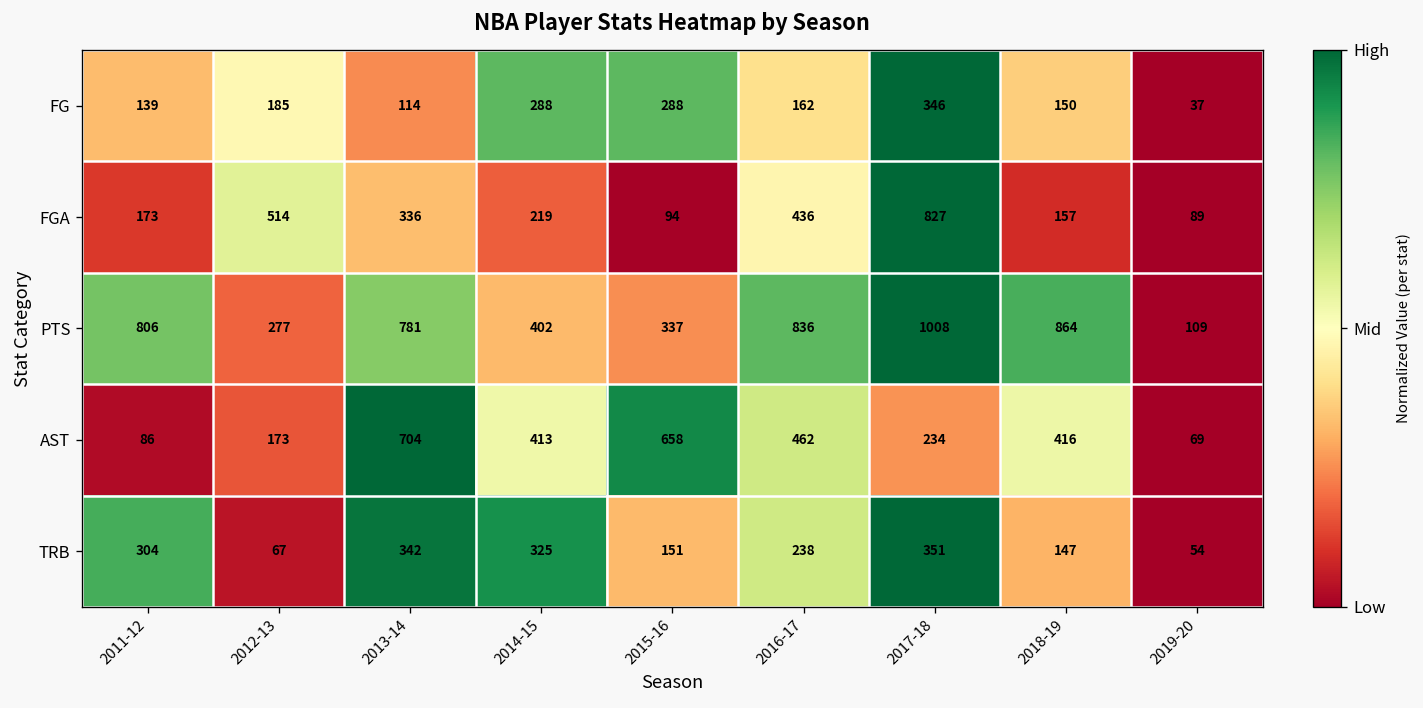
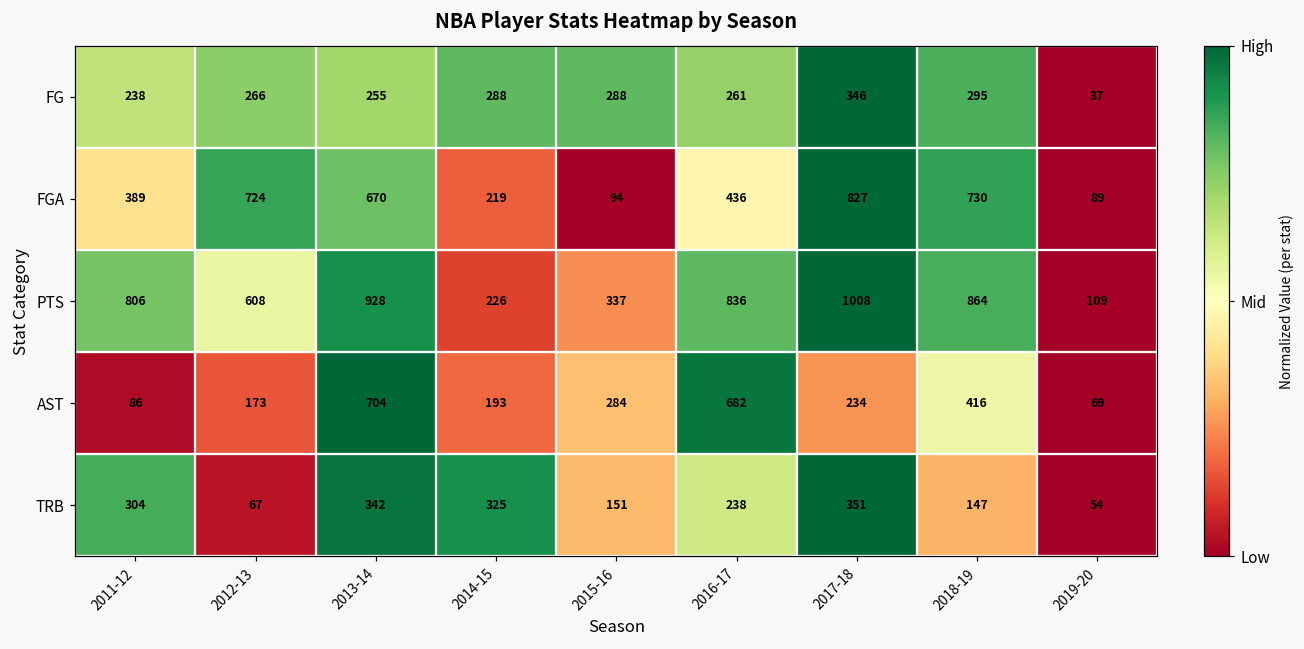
  {
    "FG": {
-     "2011-12": 139,
-     "2012-13": 185,
-     "2013-14": 114,
+     "2011-12": 238,
+     "2012-13": 266,
+     "2013-14": 255,
      "2014-15": 288,
      "2015-16": 288,
-     "2016-17": 162,
+     "2016-17": 261,
      "2017-18": 346,
-     "2018-19": 150,
+     "2018-19": 295,
      "2019-20": 37
    },
    "FGA": {
-     "2011-12": 173,
-     "2012-13": 514,
-     "2013-14": 336,
+     "2011-12": 389,
+     "2012-13": 724,
+     "2013-14": 670,
      "2014-15": 219,
      "2015-16": 94,
      "2016-17": 436,
      "2017-18": 827,
-     "2018-19": 157,
+     "2018-19": 730,
      "2019-20": 89
    },
    "PTS": {
      "2011-12": 806,
-     "2012-13": 277,
-     "2013-14": 781,
-     "2014-15": 402,
+     "2012-13": 608,
+     "2013-14": 928,
+     "2014-15": 226,
      "2015-16": 337,
      "2016-17": 836,
      "2017-18": 1008,
      "2018-19": 864,
      "2019-20": 109
    },
    "AST": {
      "2011-12": 86,
      "2012-13": 173,
      "2013-14": 704,
-     "2014-15": 413,
-     "2015-16": 658,
-     "2016-17": 462,
+     "2014-15": 193,
+     "2015-16": 284,
+     "2016-17": 682,
      "2017-18": 234,
      "2018-19": 416,
      "2019-20": 69
    },
    "TRB": {
      "2011-12": 304,
      "2012-13": 67,
      "2013-14": 342,
      "2014-15": 325,
      "2015-16": 151,
      "2016-17": 238,
      "2017-18": 351,
      "2018-19": 147,
      "2019-20": 54
    }
  }
